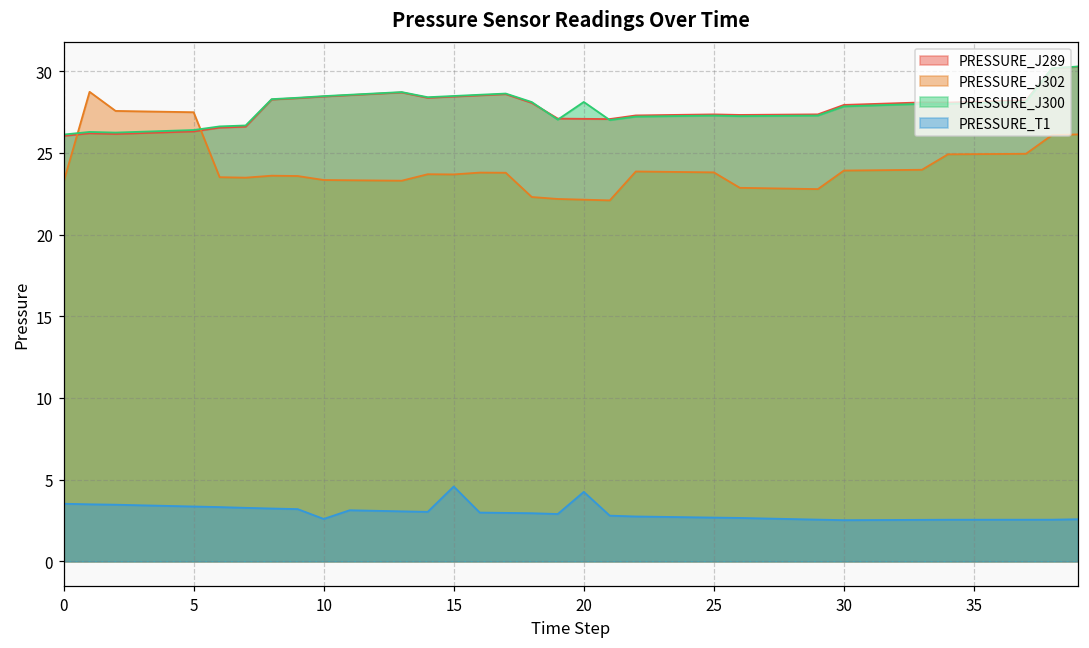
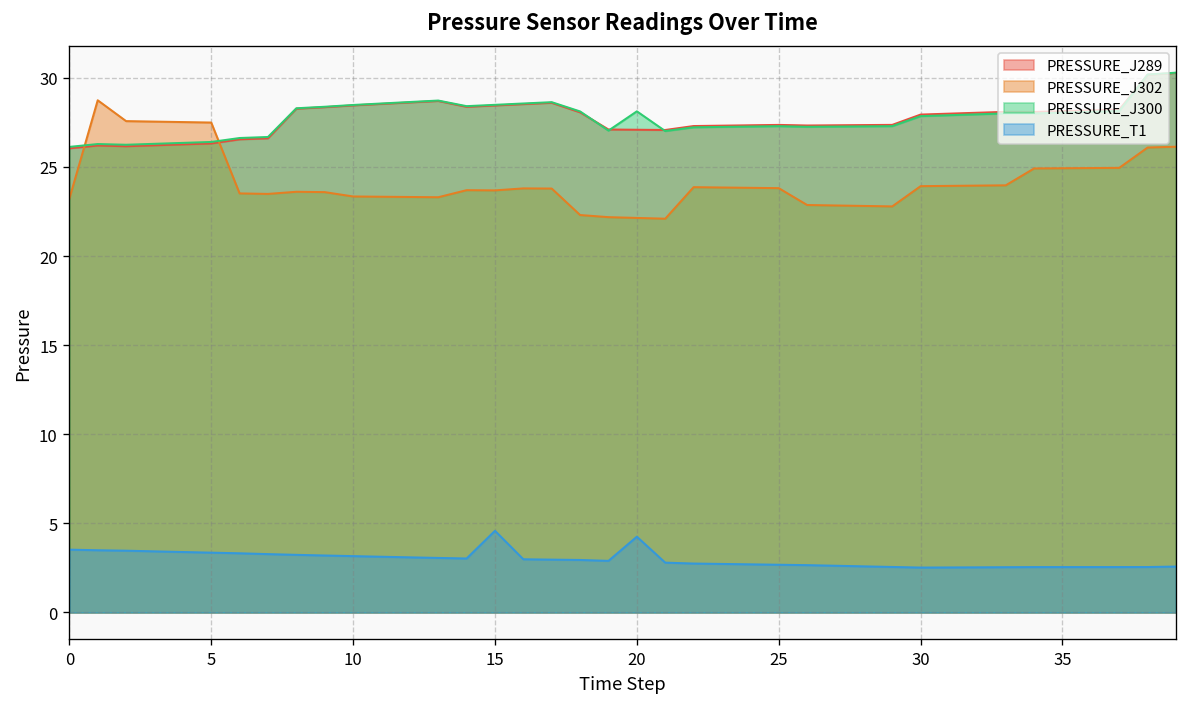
  {
    "PRESSURE_J300": {
      "20": 28.1
    },
    "PRESSURE_T1": {
      "0": 3.5,
      "5": 3.4,
-     "10": 2.6,
+     "10": 3.2,
      "15": 4.6,
      "20": 4.3,
      "25": 2.7,
      "30": 2.5,
      "35": 2.5
    }
  }
